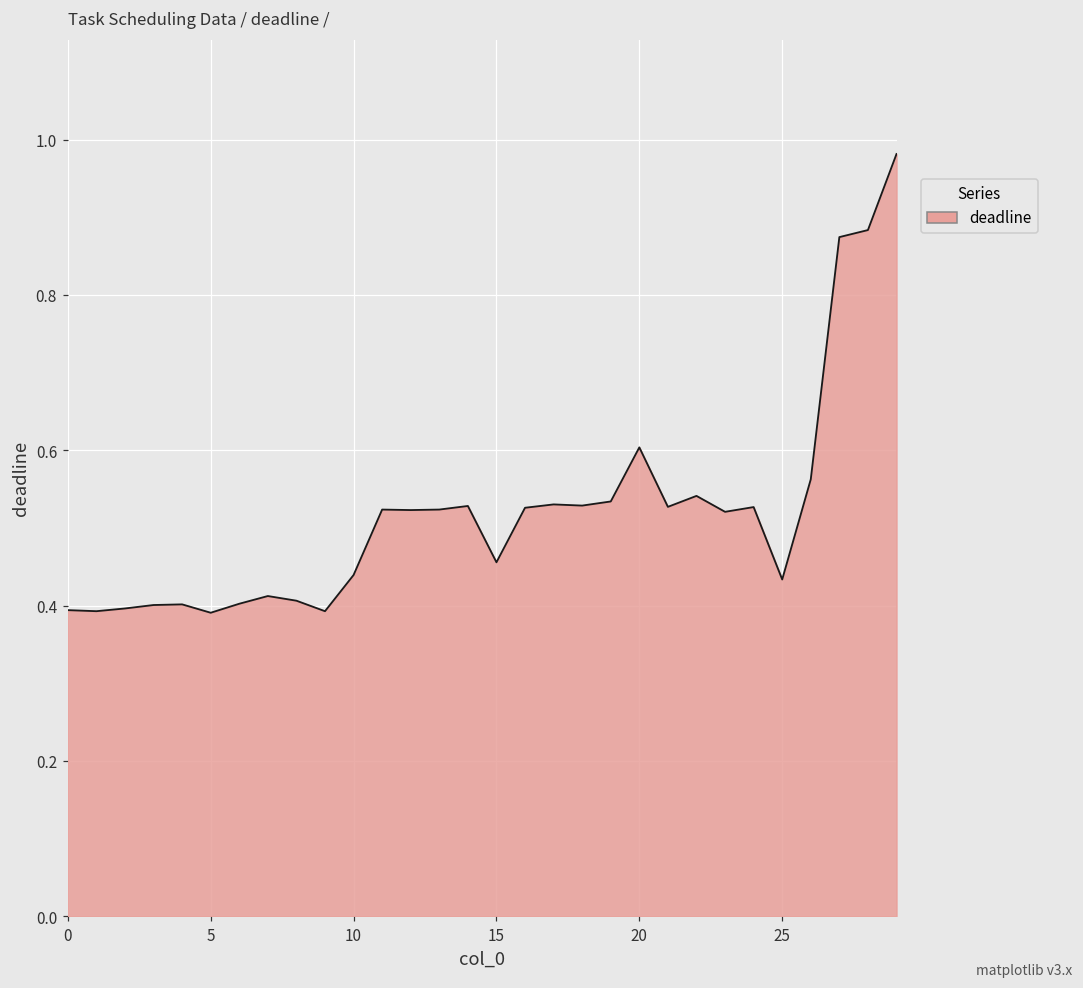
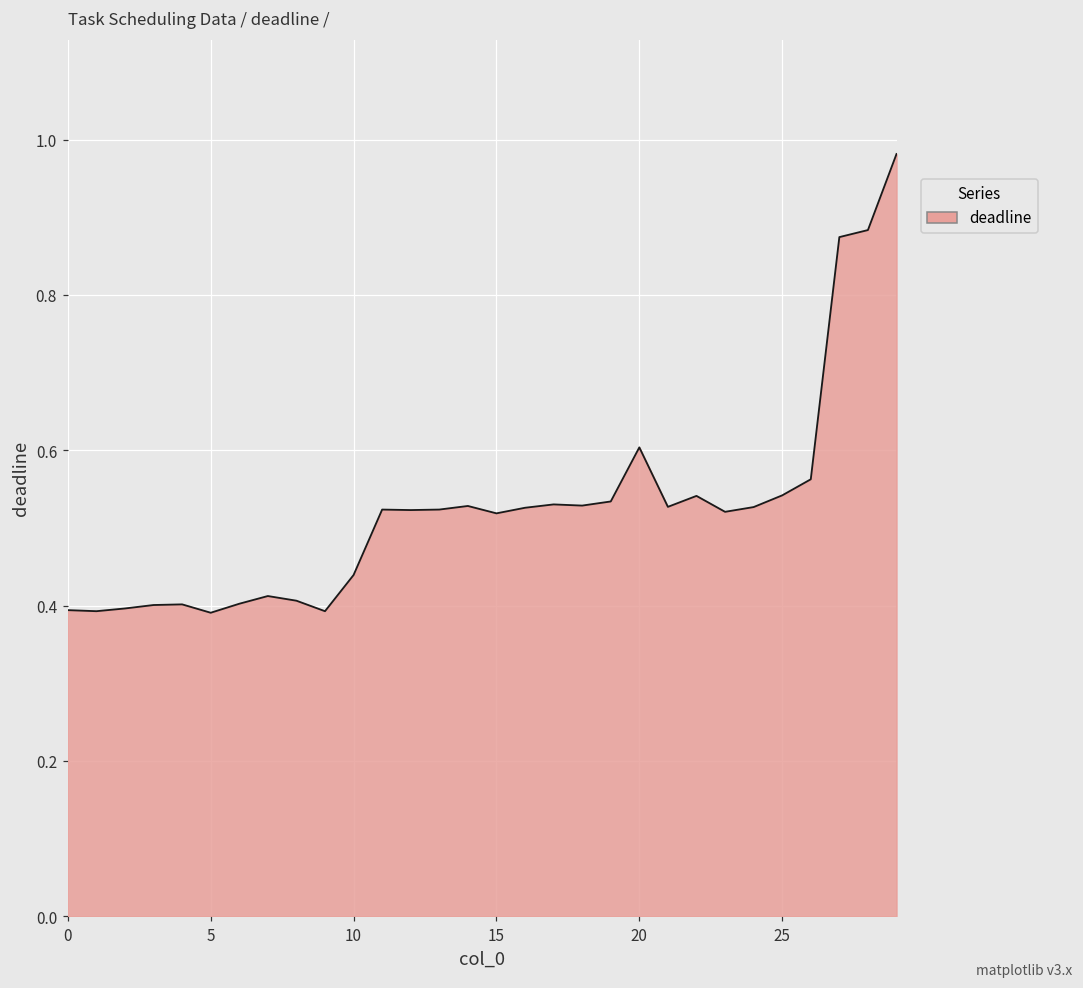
  {
    "0": 0.39,
    "5": 0.39,
    "10": 0.44,
-   "15": 0.46,
+   "15": 0.52,
    "20": 0.60,
-   "25": 0.43
+   "25": 0.54
  }
